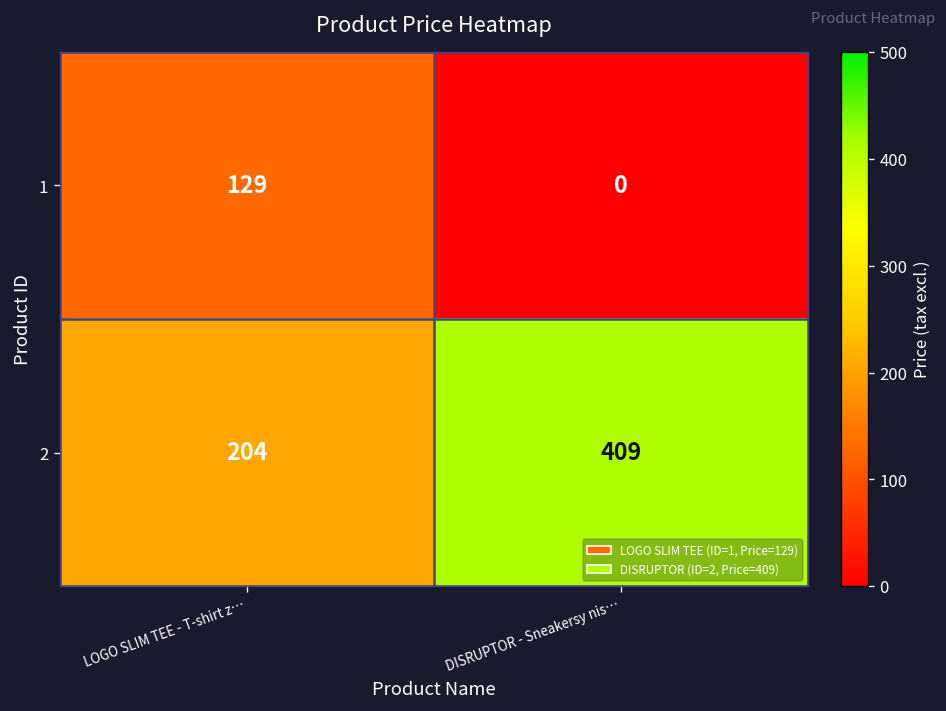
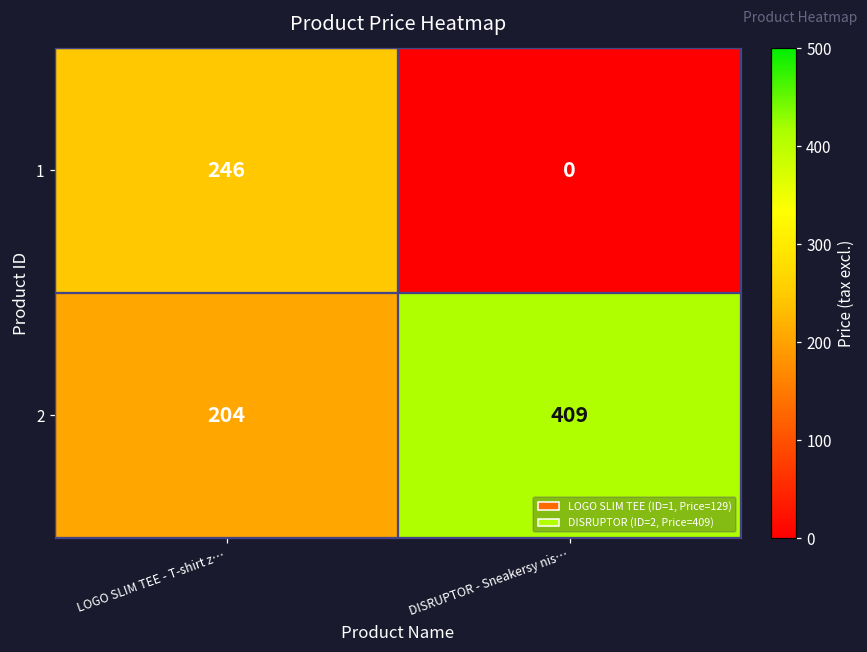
  {
    "1": {
-     "LOGO SLIM TEE - T-shirt z…": 129,
+     "LOGO SLIM TEE - T-shirt z…": 246,
      "DISRUPTOR - Sneakersy nis…": 0
    },
    "2": {
      "LOGO SLIM TEE - T-shirt z…": 204,
      "DISRUPTOR - Sneakersy nis…": 409
    }
  }
